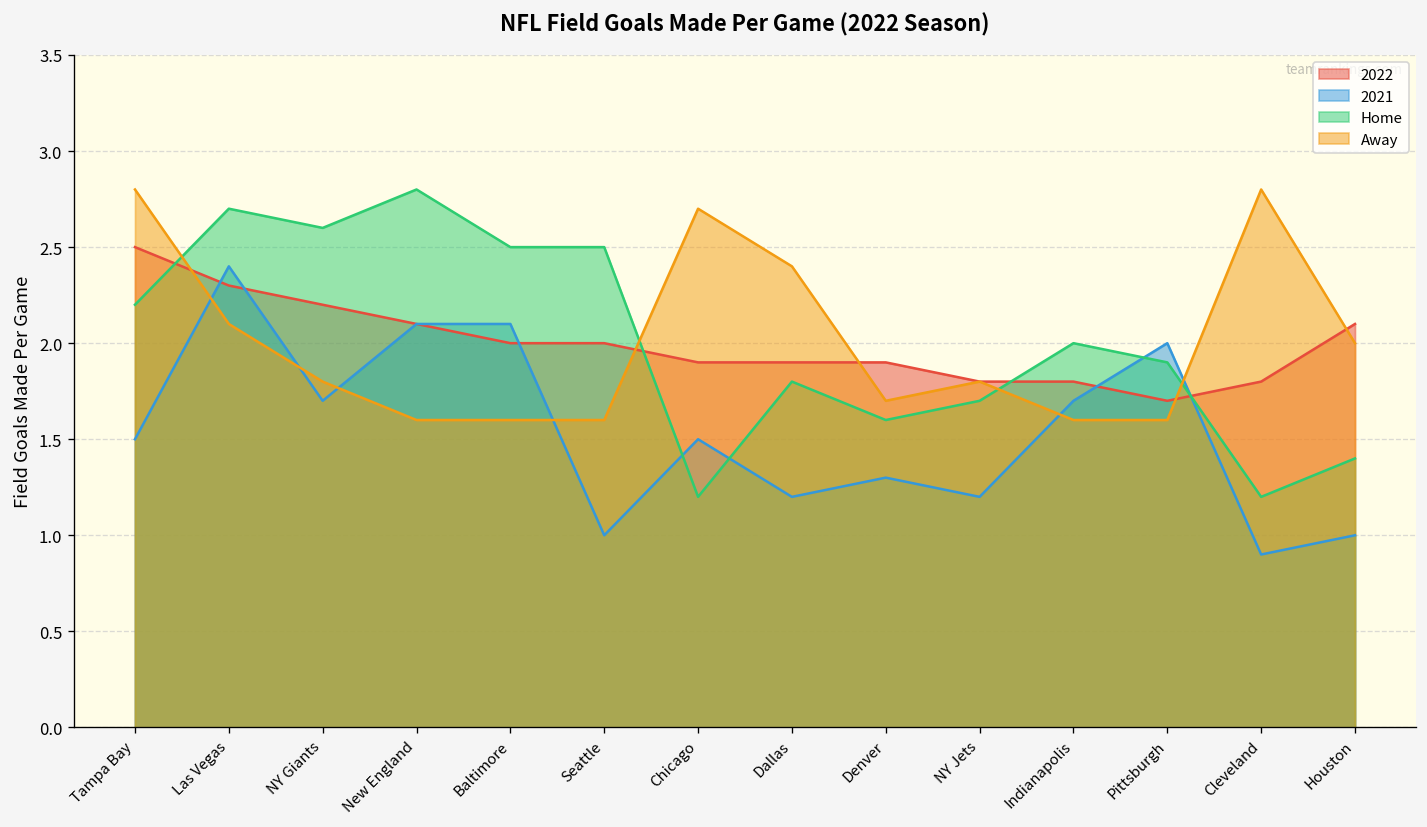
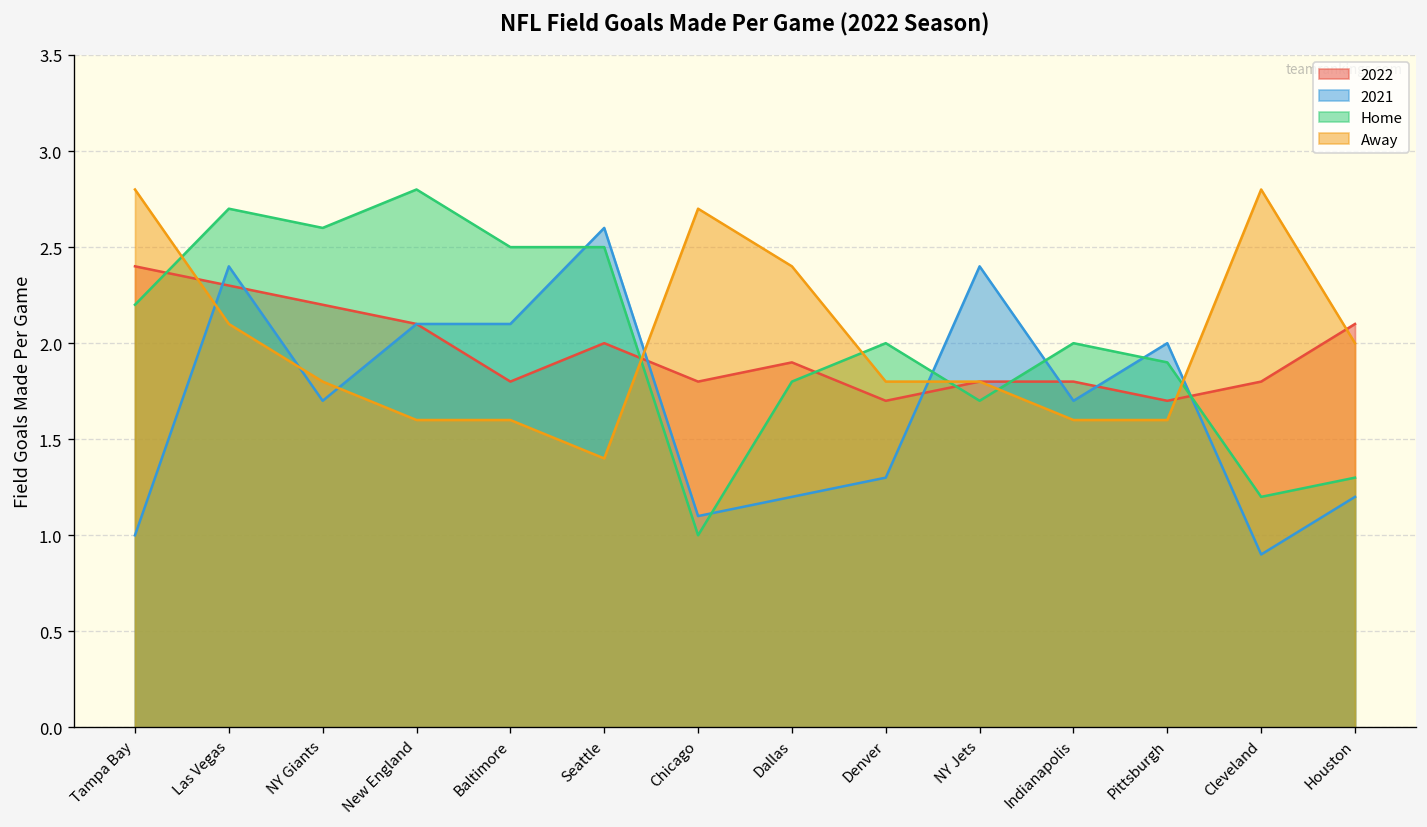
  {
    "2022": {
-     "Tampa Bay": 2.5,
+     "Tampa Bay": 2.4,
      "Las Vegas": 2.3,
      "NY Giants": 2.2,
-     "Baltimore": 2.0,
+     "Baltimore": 1.8,
      "Seattle": 2.0,
-     "Chicago": 1.9,
+     "Chicago": 1.8,
      "Dallas": 1.9,
-     "Denver": 1.9,
+     "Denver": 1.7,
      "Indianapolis": 1.8,
      "Pittsburgh": 1.7,
      "Cleveland": 1.8,
      "Houston": 2.1
    },
    "2021": {
-     "Tampa Bay": 1.5,
+     "Tampa Bay": 1.0,
      "Las Vegas": 2.4,
      "NY Giants": 1.7,
      "Baltimore": 2.1,
-     "Seattle": 1.0,
-     "Chicago": 1.5,
+     "Seattle": 2.6,
+     "Chicago": 1.1,
      "Dallas": 1.2,
      "Denver": 1.3,
-     "NY Jets": 1.2,
+     "NY Jets": 2.4,
      "Indianapolis": 1.7,
      "Pittsburgh": 2.0,
      "Cleveland": 0.9,
-     "Houston": 1.0
+     "Houston": 1.2
    },
    "Home": {
      "Tampa Bay": 2.2,
      "Las Vegas": 2.7,
      "NY Giants": 2.6,
      "New England": 2.8,
      "Baltimore": 2.5,
      "Seattle": 2.5,
-     "Chicago": 1.2,
+     "Chicago": 1.0,
      "Dallas": 1.8,
-     "Denver": 1.6,
+     "Denver": 2.0,
      "NY Jets": 1.7,
      "Indianapolis": 2.0,
      "Pittsburgh": 1.9,
      "Cleveland": 1.2,
-     "Houston": 1.4
+     "Houston": 1.3
    },
    "Away": {
      "Tampa Bay": 2.8,
      "Las Vegas": 2.1,
      "NY Giants": 1.8,
      "New England": 1.6,
      "Baltimore": 1.6,
-     "Seattle": 1.6,
+     "Seattle": 1.4,
      "Chicago": 2.7,
      "Dallas": 2.4,
-     "Denver": 1.7,
+     "Denver": 1.8,
      "Indianapolis": 1.6,
      "Pittsburgh": 1.6,
      "Cleveland": 2.8,
      "Houston": 2.0
    }
  }
